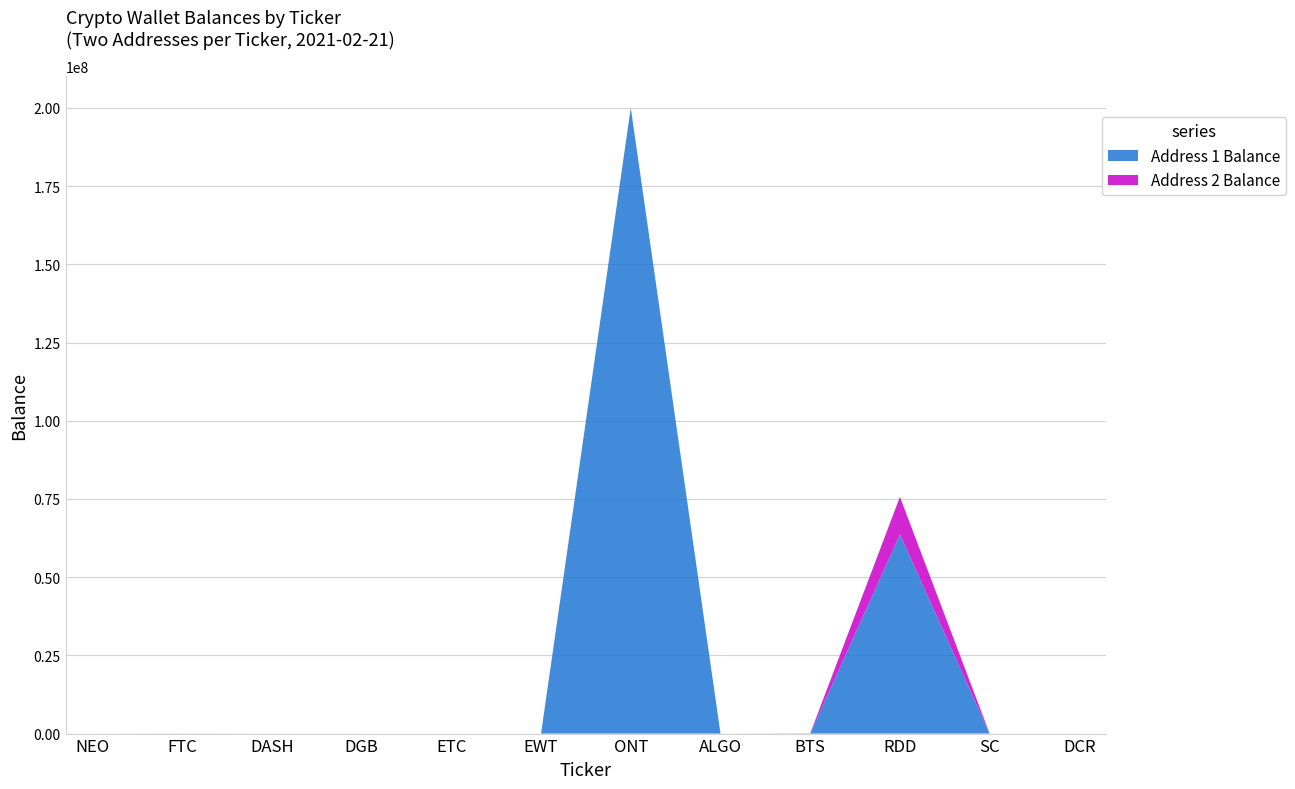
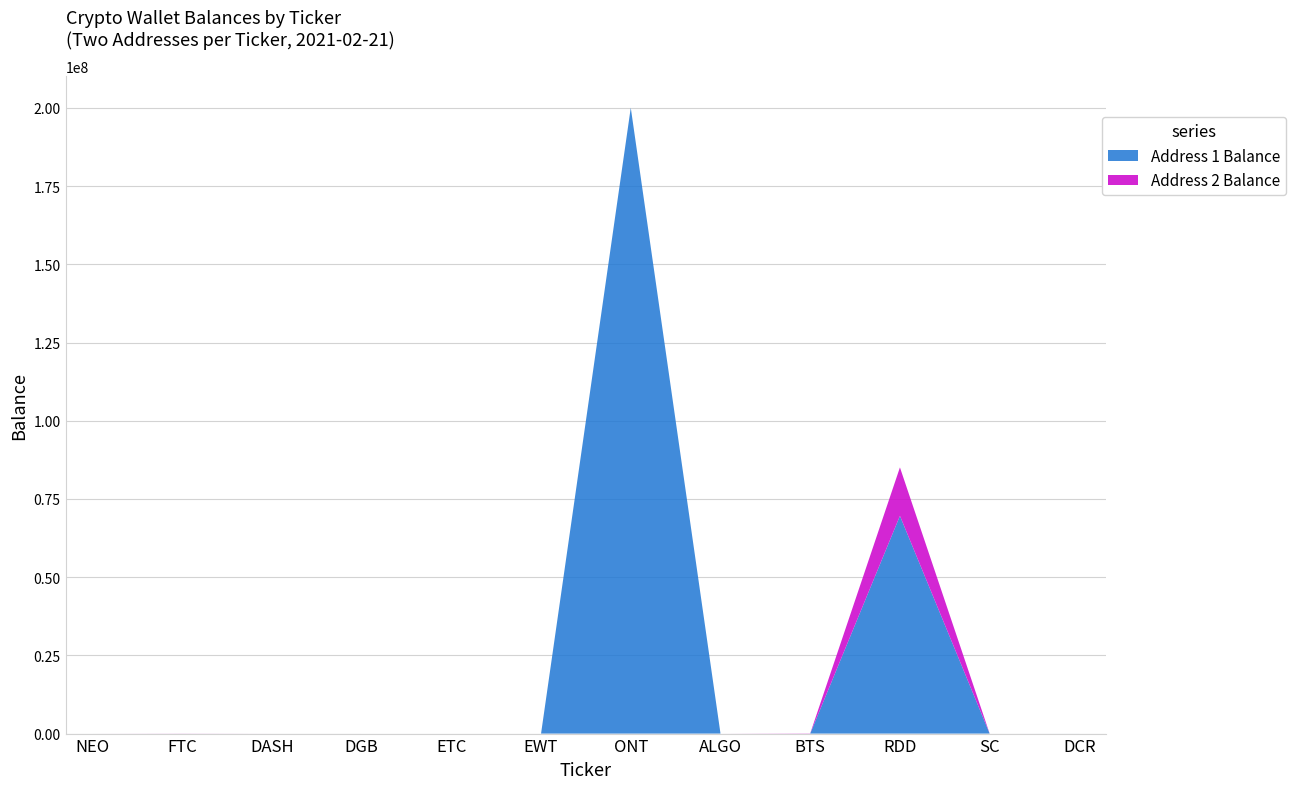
  {
    "Address 1 Balance": {
-     "RDD": 64000000
+     "RDD": 70000000
    },
    "Address 2 Balance": {
-     "RDD": 12000000
+     "RDD": 15000000
    }
  }
